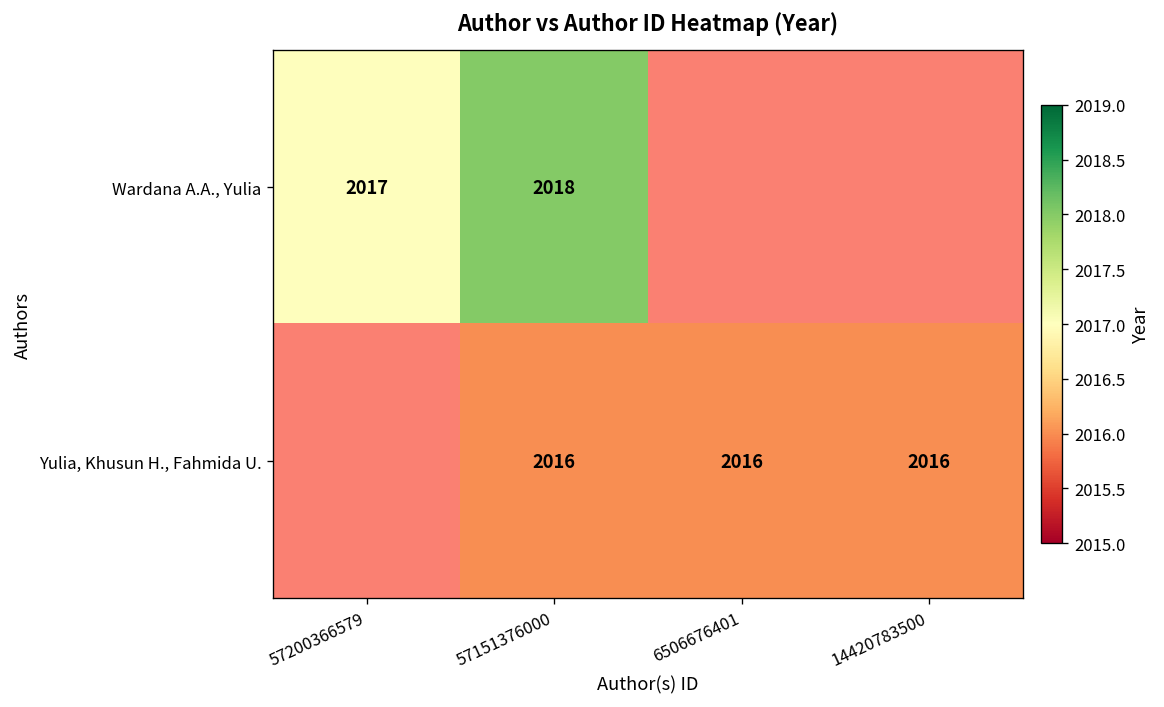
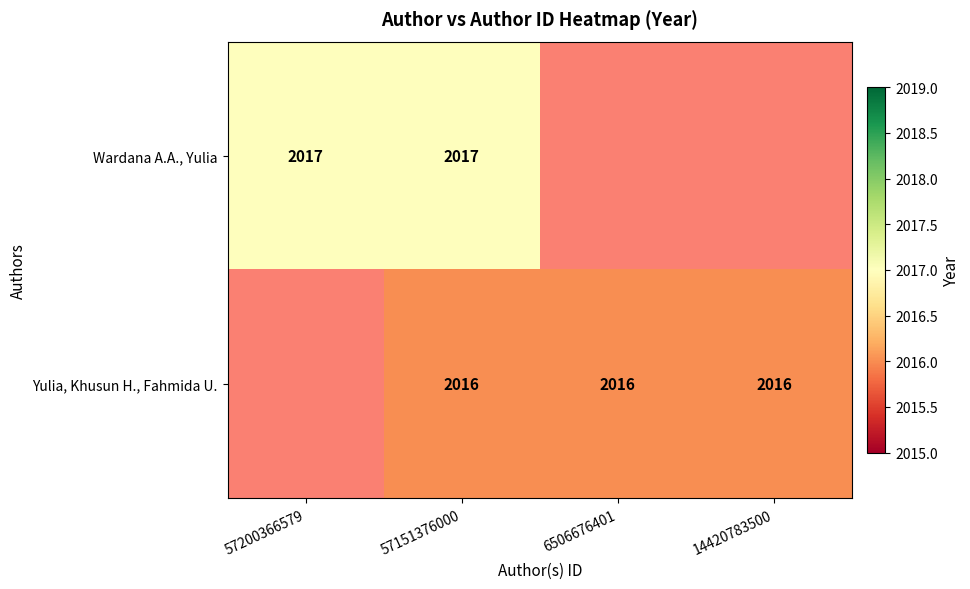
  {
    "Wardana A.A., Yulia": {
      "57200366579": 2017,
-     "57151376000": 2018
+     "57151376000": 2017
    },
    "Yulia, Khusun H., Fahmida U.": {
      "57151376000": 2016,
      "6506676401": 2016,
      "14420783500": 2016
    }
  }
